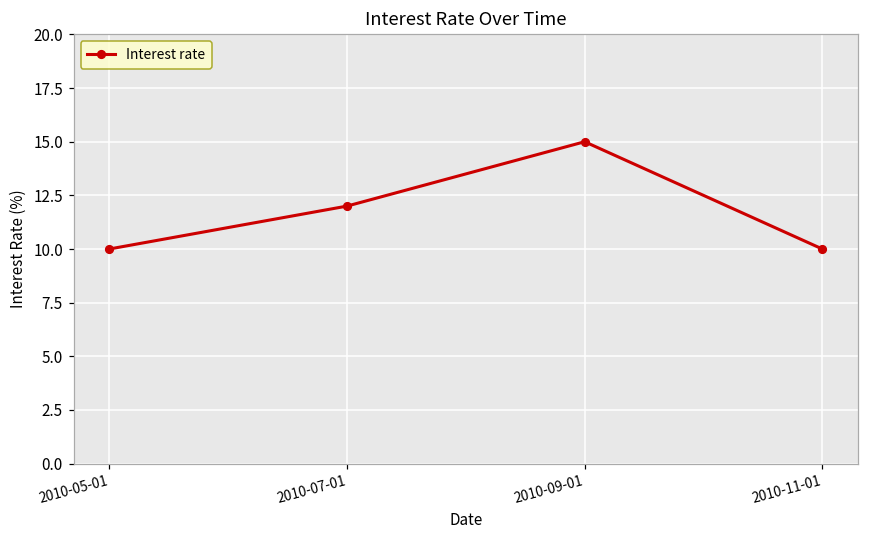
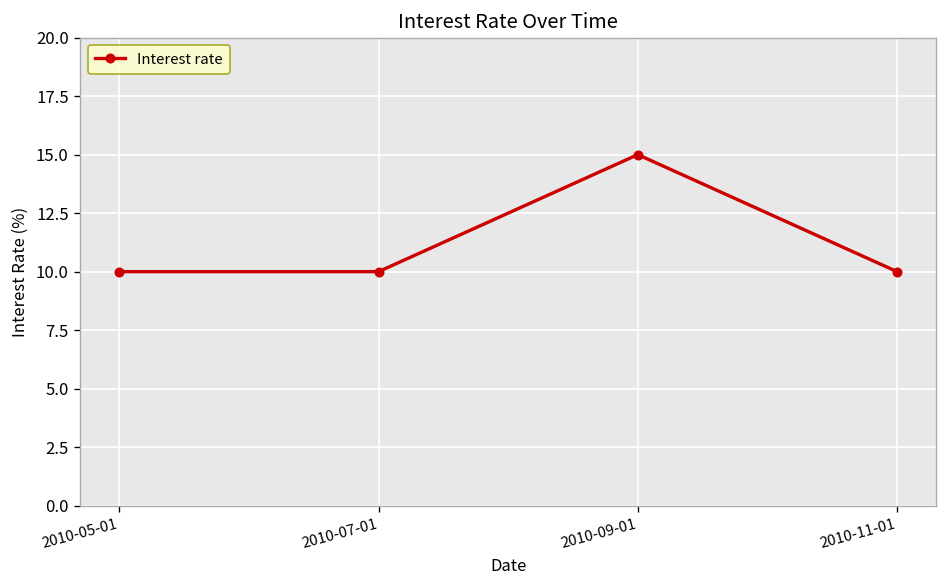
  {
    "2010-05-01": 10,
-   "2010-07-01": 12,
+   "2010-07-01": 10,
    "2010-09-01": 15,
    "2010-11-01": 10
  }
